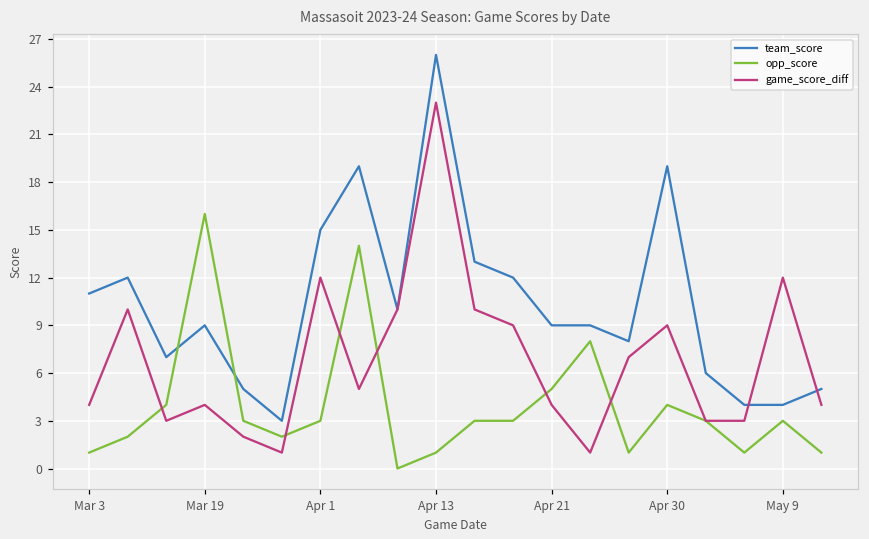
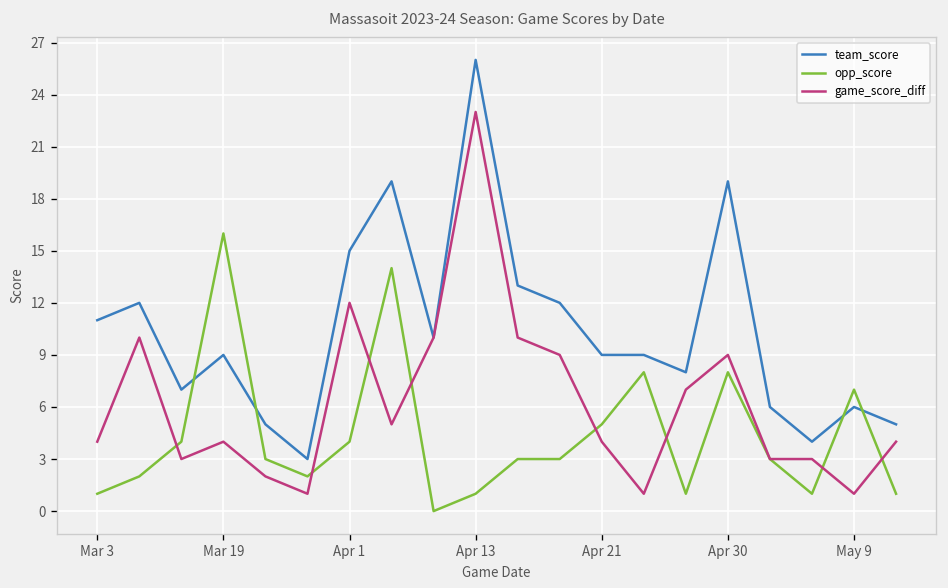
  {
    "team_score": {
      "Mar 3": 11,
      "Mar 19": 9,
      "Apr 1": 15,
      "Apr 13": 26,
      "Apr 21": 9,
      "Apr 30": 19,
-     "May 9": 4
+     "May 9": 6
    },
    "opp_score": {
      "Mar 3": 1,
      "Mar 19": 16,
-     "Apr 1": 3,
+     "Apr 1": 4,
      "Apr 13": 1,
      "Apr 21": 5,
-     "Apr 30": 4,
-     "May 9": 3
+     "Apr 30": 8,
+     "May 9": 7
    },
    "game_score_diff": {
      "Mar 3": 4,
      "Mar 19": 4,
      "Apr 1": 12,
      "Apr 13": 23,
      "Apr 21": 4,
      "Apr 30": 9,
-     "May 9": 12
+     "May 9": 1
    }
  }
